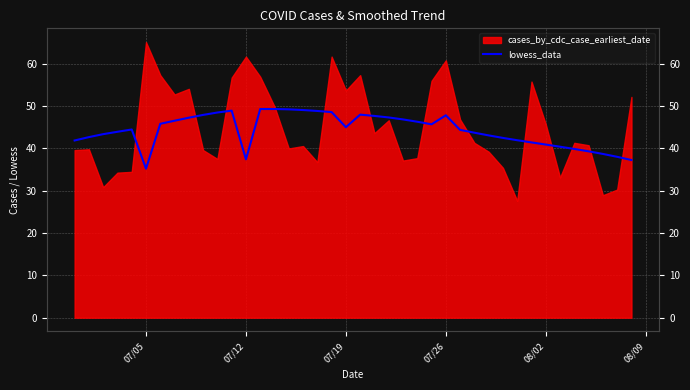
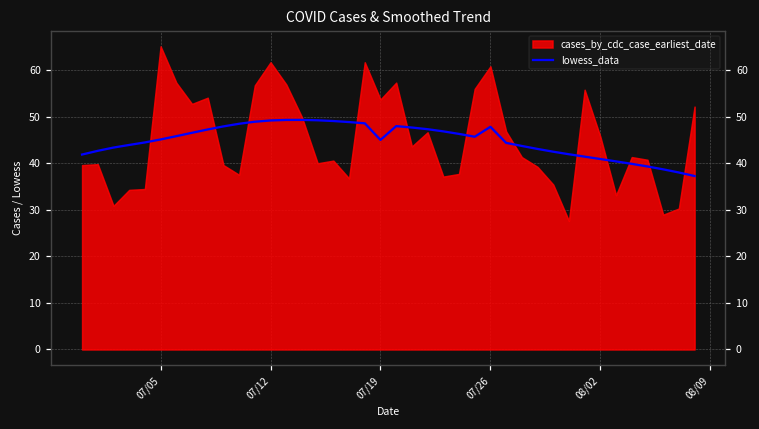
  {
    "lowess_data": {
-     "07/05": 35,
-     "07/12": 37,
+     "07/05": 45,
+     "07/12": 49,
      "07/19": 45,
      "07/26": 48,
      "08/02": 41
    },
    "cases_by_cdc_case_earliest_date": {
      "07/05": 65,
      "07/12": 62,
      "07/19": 54,
      "07/26": 61,
      "08/02": 46
    }
  }
